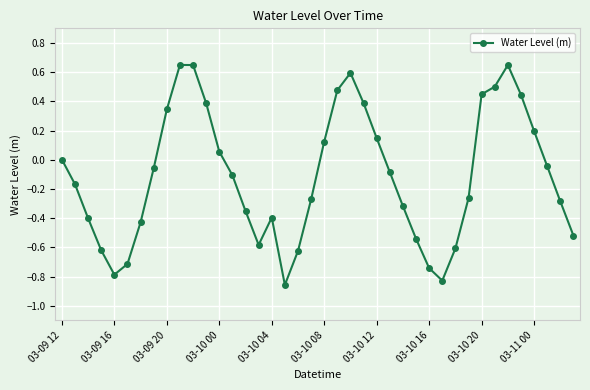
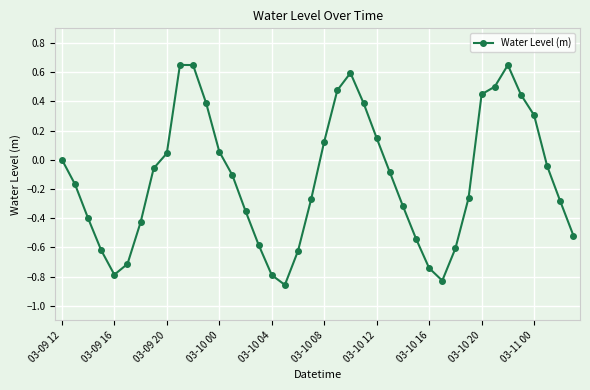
  {
    "03-09 12": 0.00,
    "03-09 16": -0.79,
-   "03-09 20": 0.34,
+   "03-09 20": 0.04,
    "03-10 00": 0.06,
-   "03-10 04": -0.40,
+   "03-10 04": -0.79,
    "03-10 08": 0.12,
    "03-10 12": 0.15,
    "03-10 16": -0.74,
    "03-10 20": 0.45,
-   "03-11 00": 0.20
+   "03-11 00": 0.31
  }
